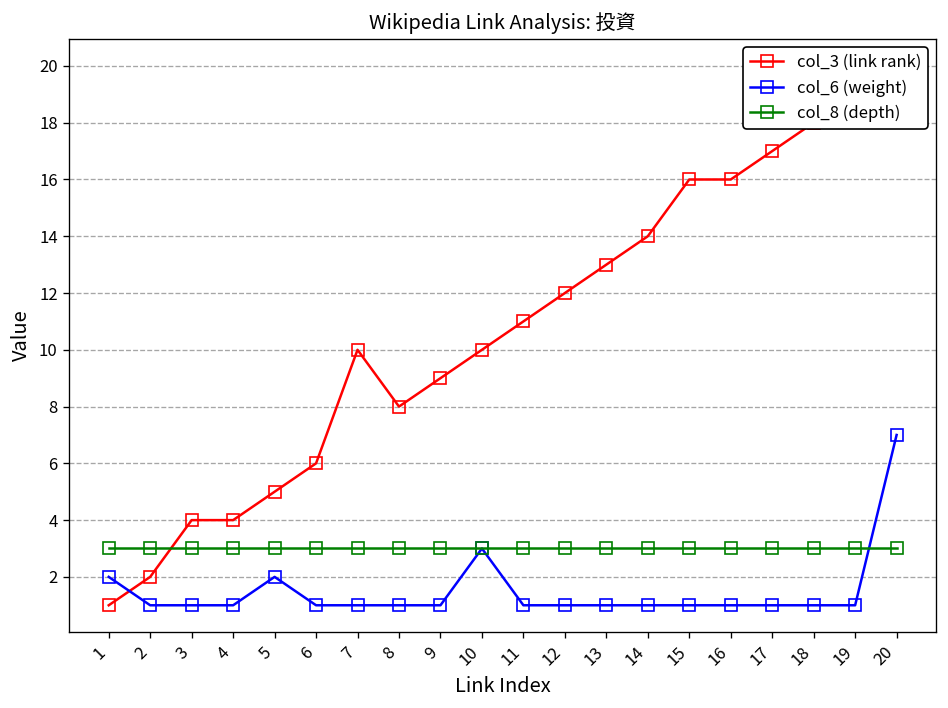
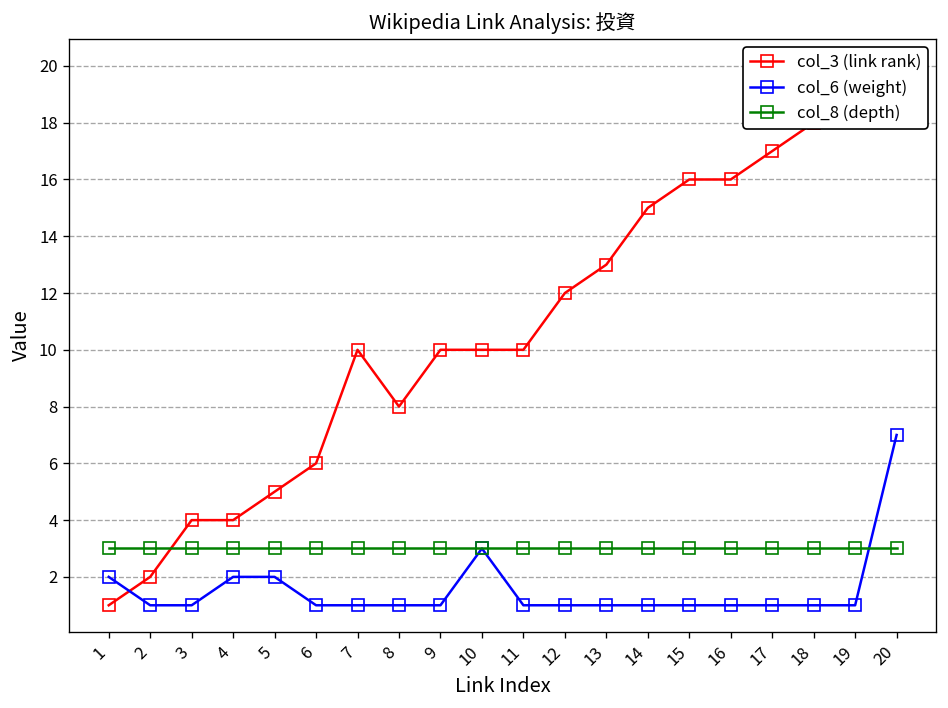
  {
    "col_3 (link rank)": {
      "1": 1,
      "2": 2,
      "3": 4,
      "4": 4,
      "5": 5,
      "6": 6,
      "7": 10,
      "8": 8,
-     "9": 9,
+     "9": 10,
      "10": 10,
-     "11": 11,
+     "11": 10,
      "12": 12,
      "13": 13,
-     "14": 14,
+     "14": 15,
      "15": 16,
      "16": 16,
      "17": 17
    },
    "col_6 (weight)": {
      "1": 2,
      "2": 1,
      "3": 1,
-     "4": 1,
+     "4": 2,
      "5": 2,
      "6": 1,
      "7": 1,
      "8": 1,
      "9": 1,
      "11": 1,
      "12": 1,
      "13": 1,
      "14": 1,
      "15": 1,
      "16": 1,
      "17": 1,
      "18": 1,
      "19": 1,
      "20": 7
    },
    "col_8 (depth)": {
      "1": 3,
      "2": 3,
      "3": 3,
      "4": 3,
      "5": 3,
      "6": 3,
      "7": 3,
      "8": 3,
      "9": 3,
      "11": 3,
      "12": 3,
      "13": 3,
      "14": 3,
      "15": 3,
      "16": 3,
      "17": 3,
      "18": 3,
      "19": 3,
      "20": 3
    }
  }
